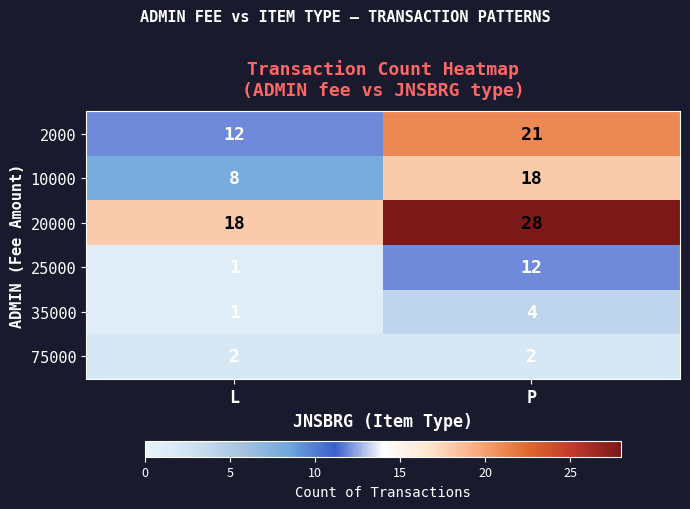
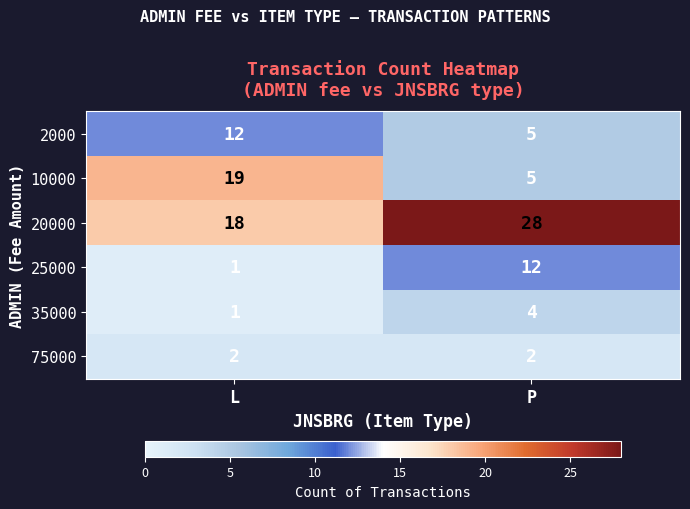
  {
    "2000": {
      "L": 12,
-     "P": 21
+     "P": 5
    },
    "10000": {
-     "L": 8,
-     "P": 18
+     "L": 19,
+     "P": 5
    },
    "20000": {
      "L": 18,
      "P": 28
    },
    "25000": {
      "P": 12
    },
    "35000": {
      "P": 4
    }
  }
